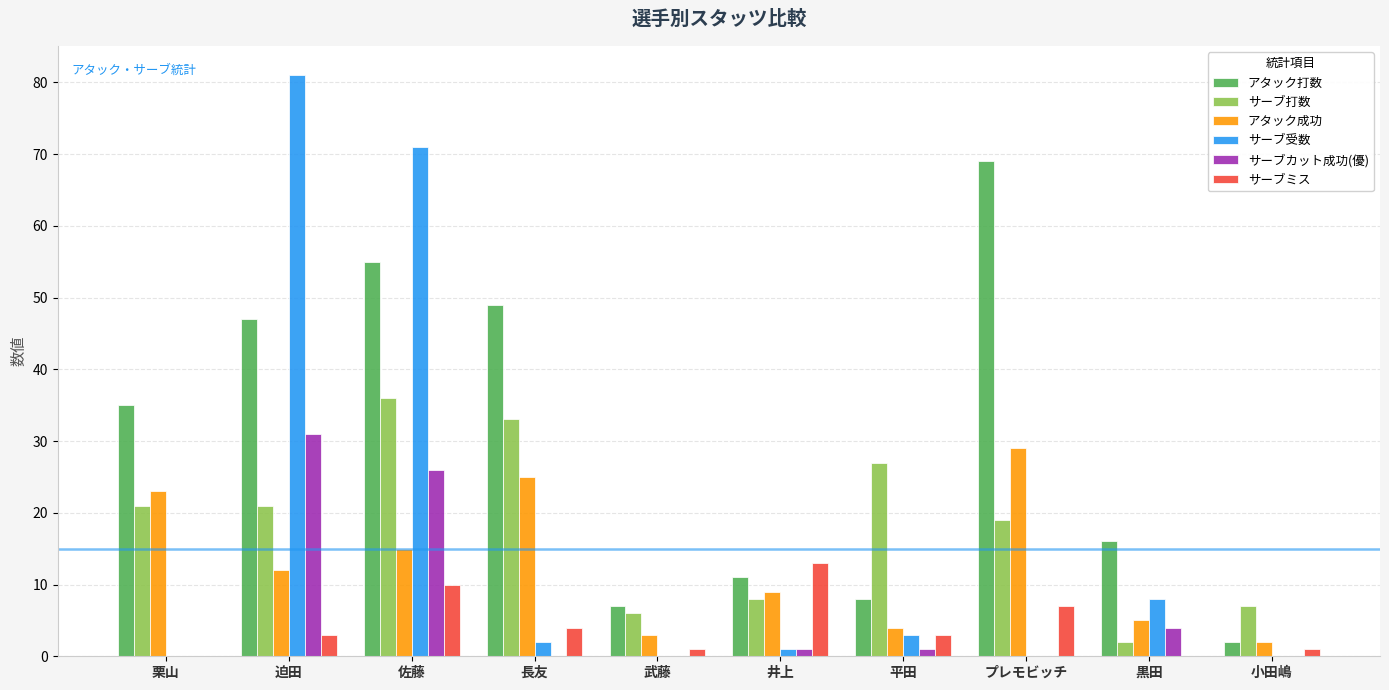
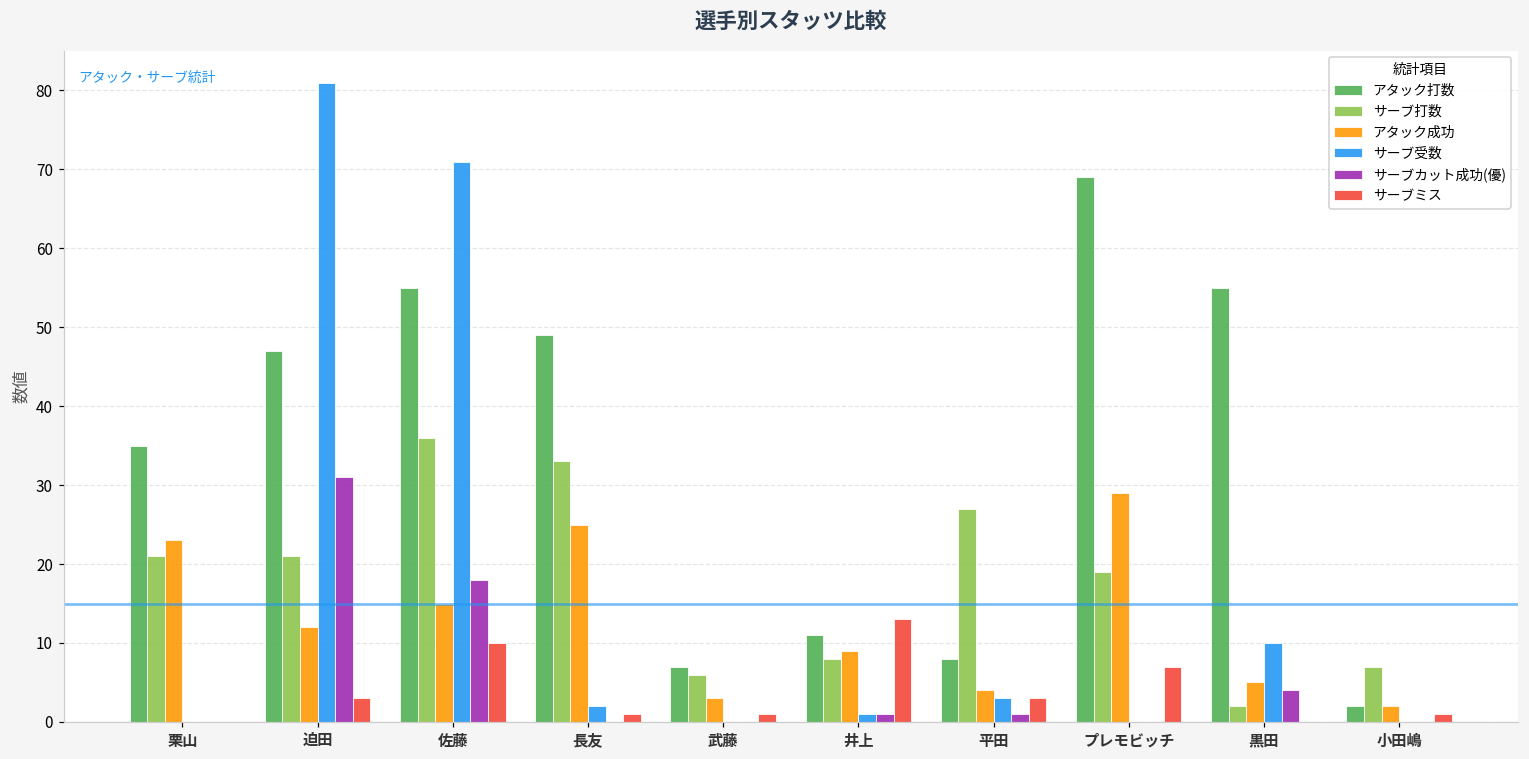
  {
    "アタック打数": {
      "栗山": 35,
      "迫田": 47,
      "佐藤": 55,
      "長友": 49,
      "武藤": 7,
      "井上": 11,
      "平田": 8,
      "プレモビッチ": 69,
-     "黒田": 16,
+     "黒田": 55,
      "小田嶋": 2
    },
    "サーブ打数": {
      "栗山": 21,
      "迫田": 21,
      "佐藤": 36,
      "長友": 33,
      "武藤": 6,
      "井上": 8,
      "平田": 27,
      "プレモビッチ": 19,
      "黒田": 2,
      "小田嶋": 7
    },
    "アタック成功": {
      "栗山": 23,
      "迫田": 12,
      "佐藤": 15,
      "長友": 25,
      "武藤": 3,
      "井上": 9,
      "平田": 4,
      "プレモビッチ": 29,
      "黒田": 5,
      "小田嶋": 2
    },
    "サーブ受数": {
      "栗山": 0,
      "迫田": 81,
      "佐藤": 71,
      "長友": 2,
      "武藤": 0,
      "井上": 1,
      "平田": 3,
      "プレモビッチ": 0,
-     "黒田": 8,
+     "黒田": 10,
      "小田嶋": 0
    },
    "サーブカット成功(優)": {
      "栗山": 0,
      "迫田": 31,
-     "佐藤": 26,
+     "佐藤": 18,
      "長友": 0,
      "武藤": 0,
      "井上": 1,
      "平田": 1,
      "プレモビッチ": 0,
      "黒田": 4,
      "小田嶋": 0
    },
    "サーブミス": {
      "栗山": 0,
      "迫田": 3,
      "佐藤": 10,
-     "長友": 4,
+     "長友": 1,
      "武藤": 1,
      "井上": 13,
      "平田": 3,
      "プレモビッチ": 7,
      "黒田": 0,
      "小田嶋": 1
    }
  }
